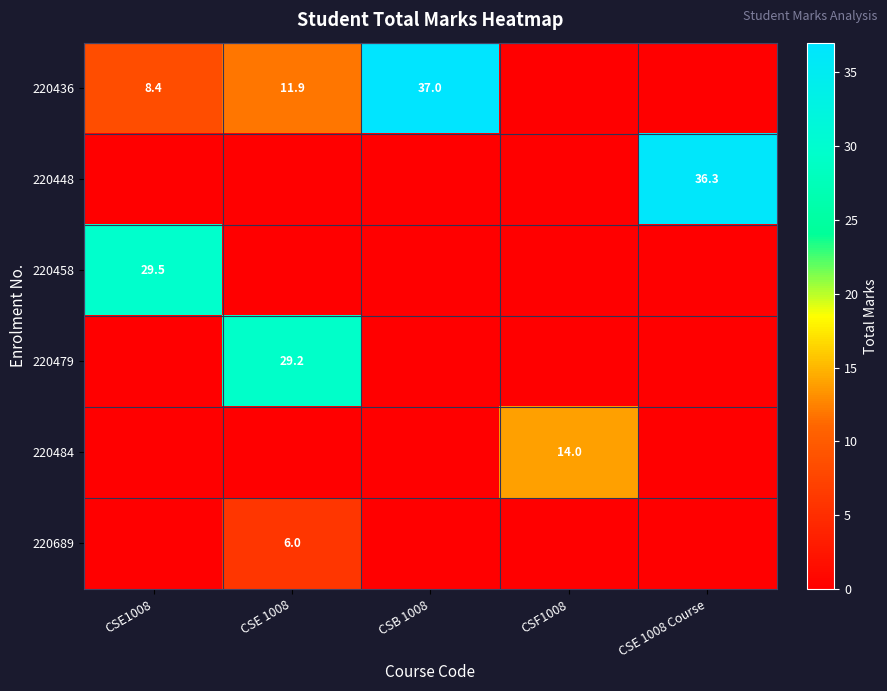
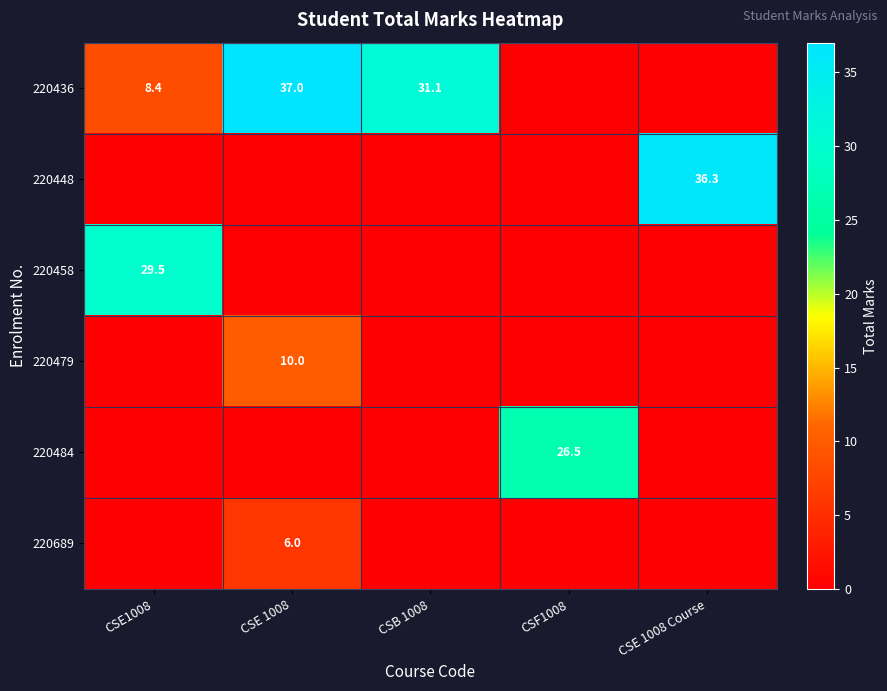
  {
    "220436": {
      "CSE1008": 8.4,
-     "CSE 1008": 11.9,
-     "CSB 1008": 37.0
+     "CSE 1008": 37.0,
+     "CSB 1008": 31.1
    },
    "220448": {
      "CSE 1008 Course": 36.3
    },
    "220458": {
      "CSE1008": 29.5
    },
    "220479": {
-     "CSE 1008": 29.2
+     "CSE 1008": 10.0
    },
    "220484": {
-     "CSF1008": 14.0
+     "CSF1008": 26.5
    },
    "220689": {
      "CSE 1008": 6.0
    }
  }
